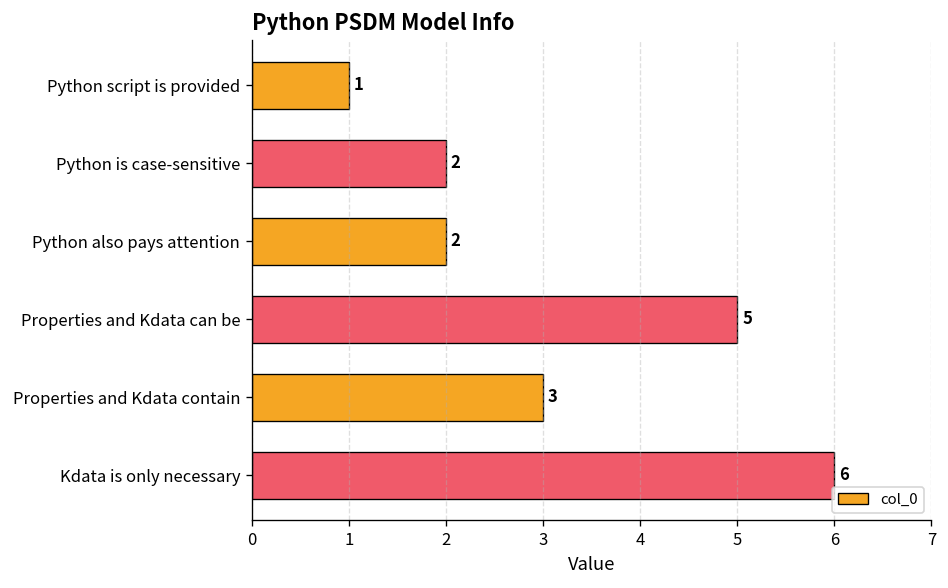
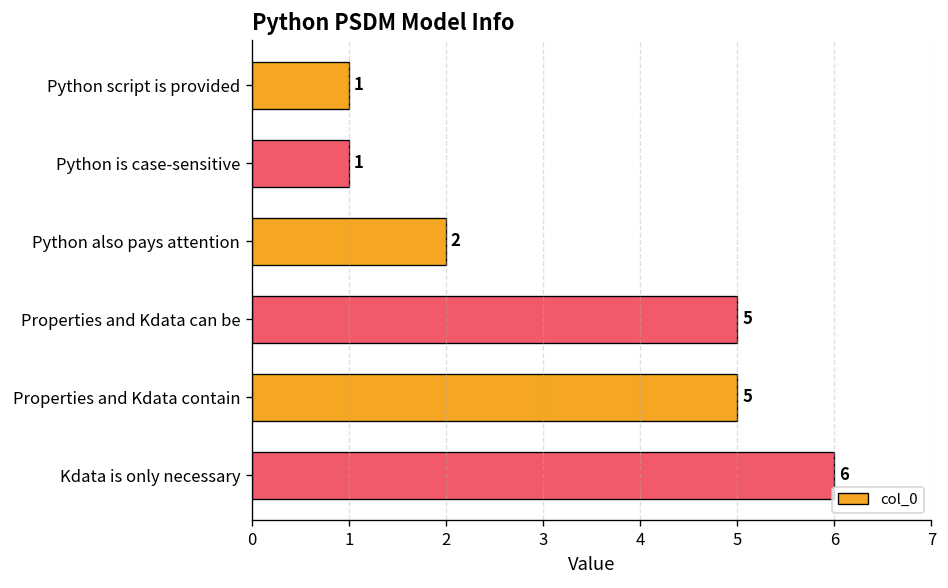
  {
    "Python script is provided": 1,
-   "Python is case-sensitive": 2,
+   "Python is case-sensitive": 1,
    "Python also pays attention": 2,
    "Properties and Kdata can be": 5,
-   "Properties and Kdata contain": 3,
+   "Properties and Kdata contain": 5,
    "Kdata is only necessary": 6
  }
